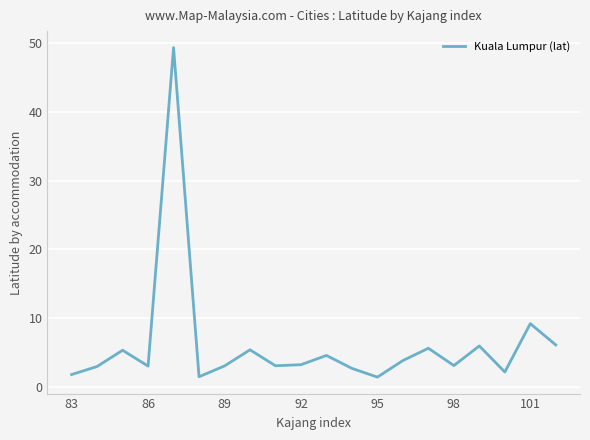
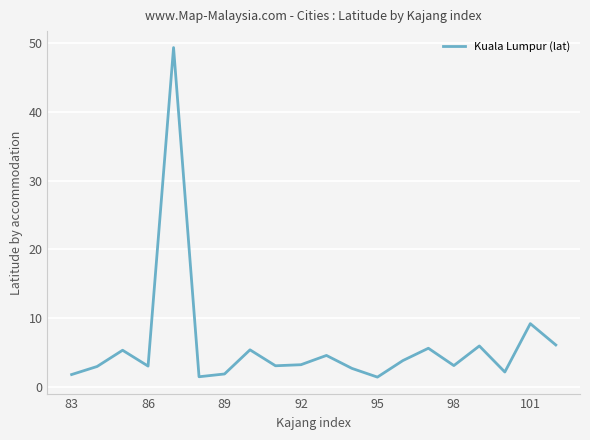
  {
    "83": 2,
    "86": 3,
-   "89": 3,
+   "89": 2,
    "92": 3,
    "95": 1,
    "98": 3,
    "101": 9
  }
